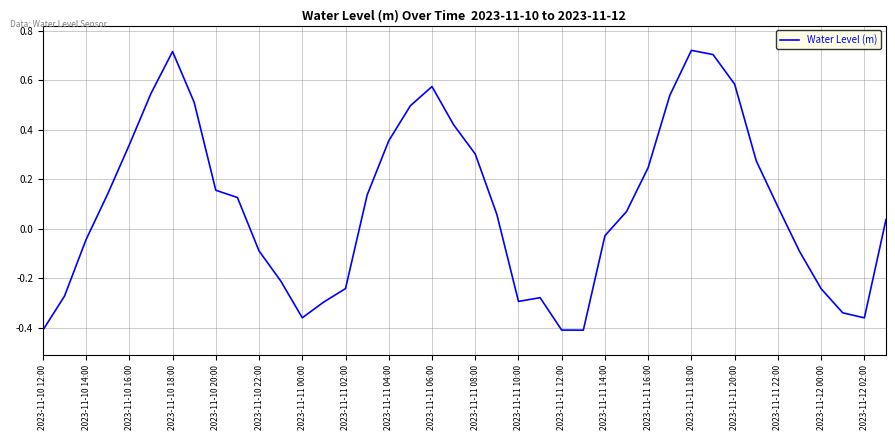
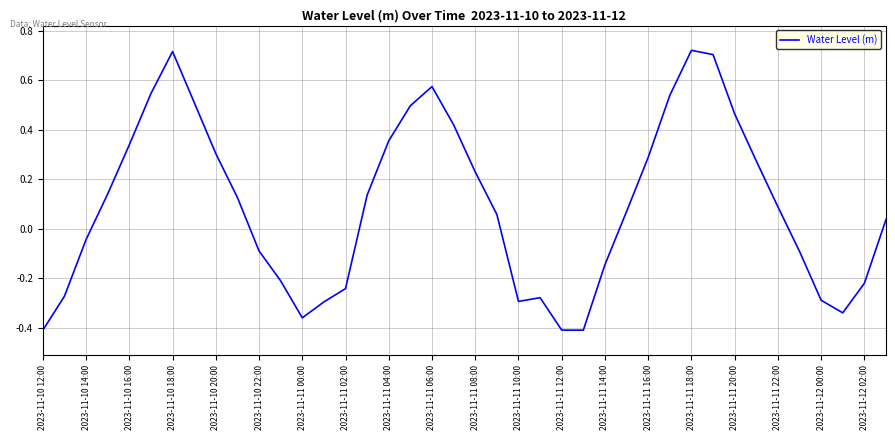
  {
    "2023-11-10 12:00": -0.41,
    "2023-11-10 14:00": -0.04,
    "2023-11-10 16:00": 0.34,
    "2023-11-10 18:00": 0.72,
-   "2023-11-10 20:00": 0.16,
+   "2023-11-10 20:00": 0.30,
    "2023-11-10 22:00": -0.09,
    "2023-11-11 00:00": -0.36,
    "2023-11-11 02:00": -0.24,
    "2023-11-11 04:00": 0.36,
    "2023-11-11 06:00": 0.57,
-   "2023-11-11 08:00": 0.30,
+   "2023-11-11 08:00": 0.23,
    "2023-11-11 10:00": -0.29,
    "2023-11-11 12:00": -0.41,
-   "2023-11-11 14:00": -0.03,
-   "2023-11-11 16:00": 0.25,
+   "2023-11-11 14:00": -0.14,
+   "2023-11-11 16:00": 0.29,
    "2023-11-11 18:00": 0.72,
-   "2023-11-11 20:00": 0.58,
+   "2023-11-11 20:00": 0.46,
    "2023-11-11 22:00": 0.09,
-   "2023-11-12 00:00": -0.24,
-   "2023-11-12 02:00": -0.36
+   "2023-11-12 00:00": -0.29,
+   "2023-11-12 02:00": -0.22
  }
